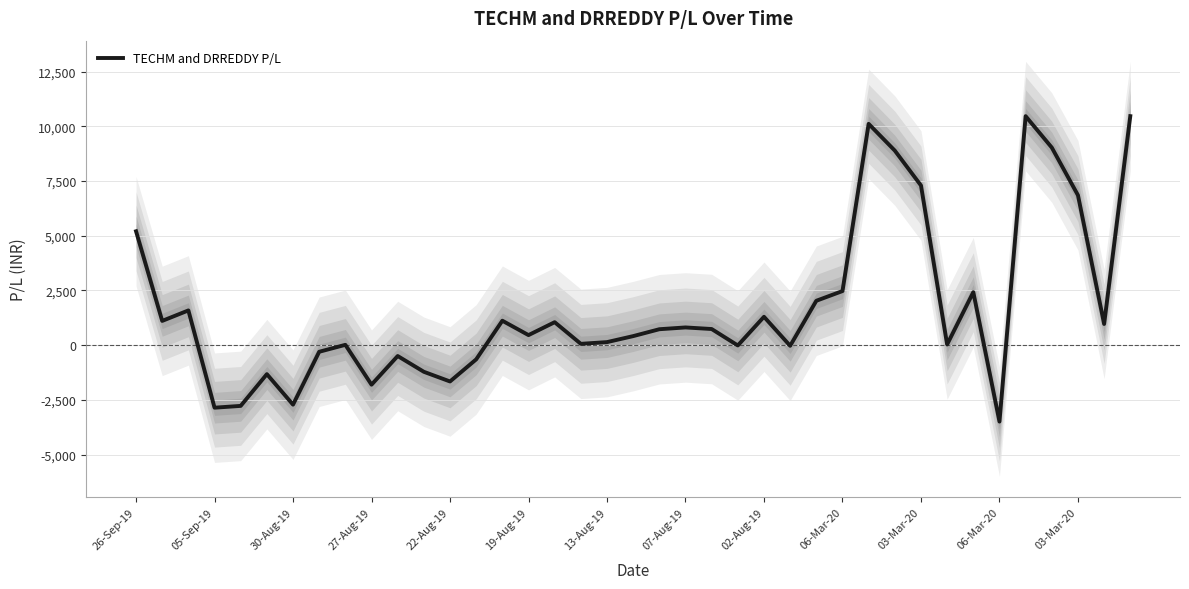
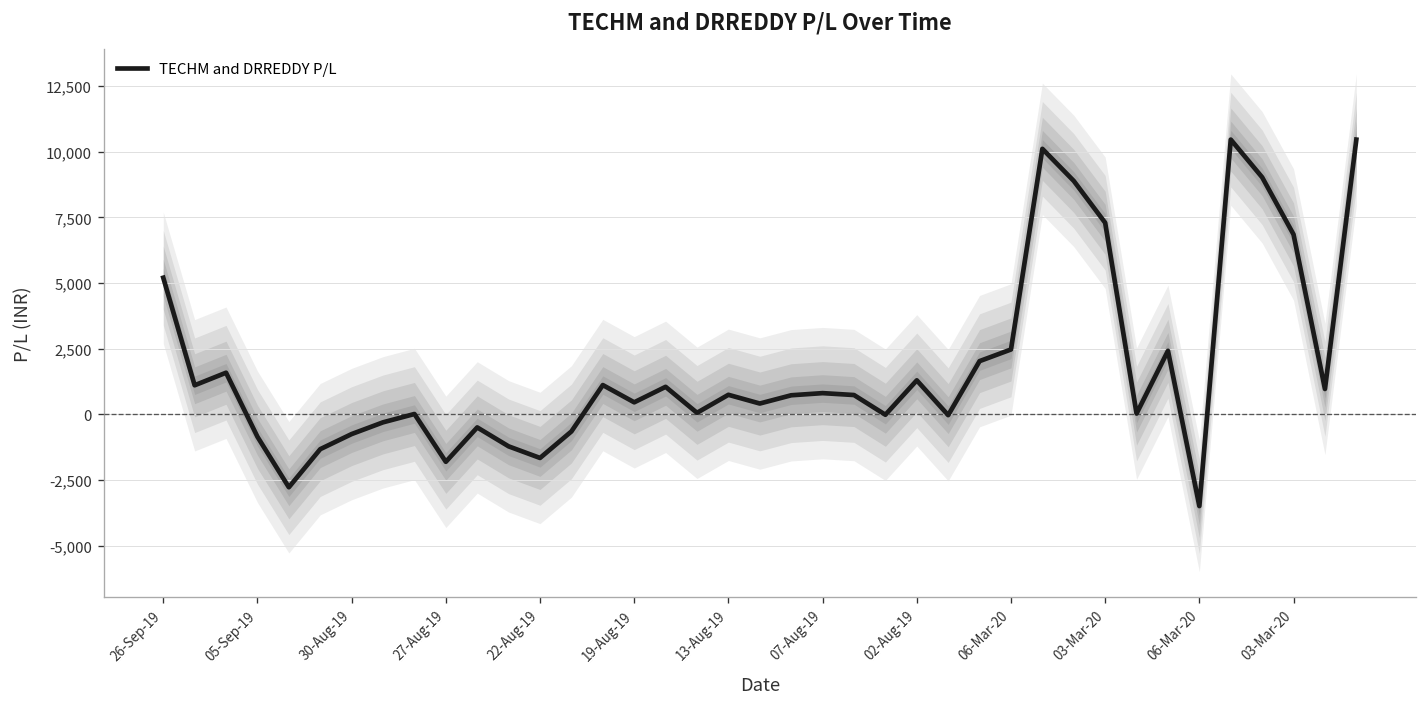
  {
    "TECHM and DRREDDY P/L": {
      "26-Sep-19": "5,200",
-     "05-Sep-19": "-2,900",
-     "30-Aug-19": "-2,700",
+     "05-Sep-19": "-800",
+     "30-Aug-19": "-700",
      "27-Aug-19": "-1,800",
      "22-Aug-19": "-1,700",
      "19-Aug-19": "500",
-     "13-Aug-19": "100",
+     "13-Aug-19": "700",
      "07-Aug-19": "800",
      "02-Aug-19": "1,300"
    }
  }
